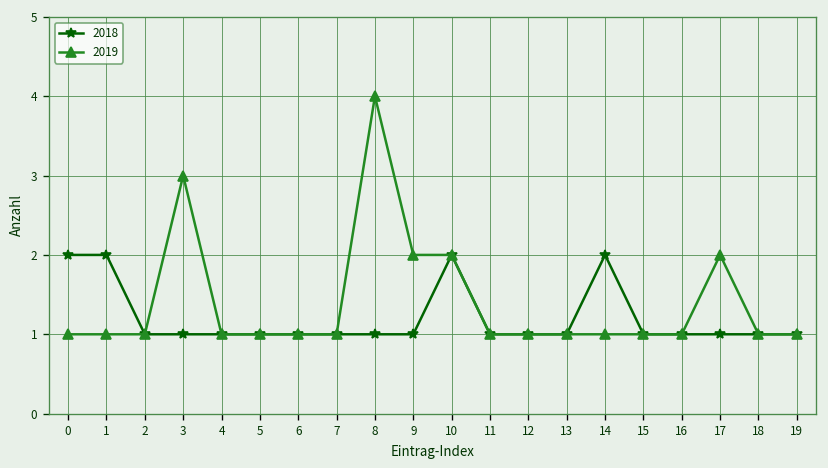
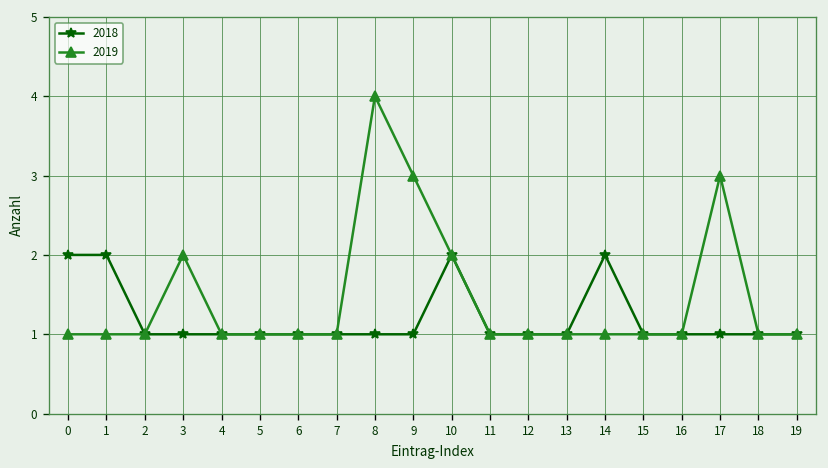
  {
    "2018": {
      "0": 2,
      "1": 2,
      "3": 1,
      "8": 1,
      "9": 1,
      "14": 2,
      "17": 1
    },
    "2019": {
      "0": 1,
      "1": 1,
-     "3": 3,
+     "3": 2,
      "8": 4,
-     "9": 2,
+     "9": 3,
      "14": 1,
-     "17": 2
+     "17": 3
    }
  }
